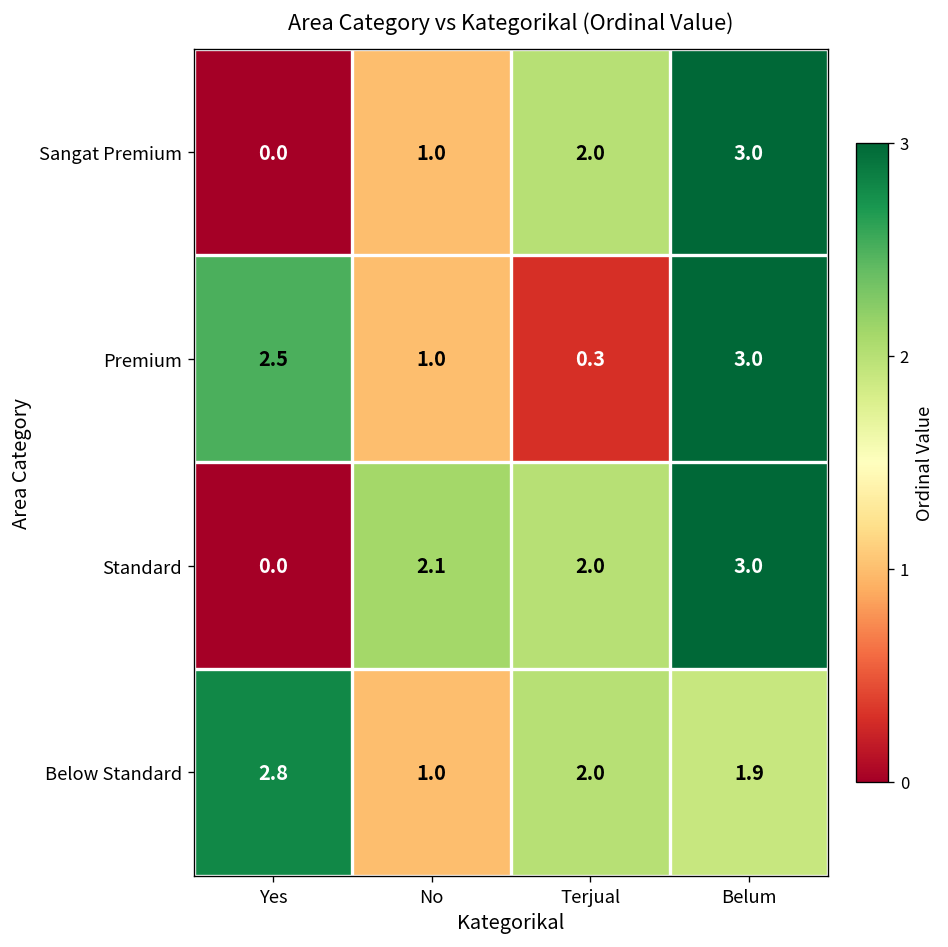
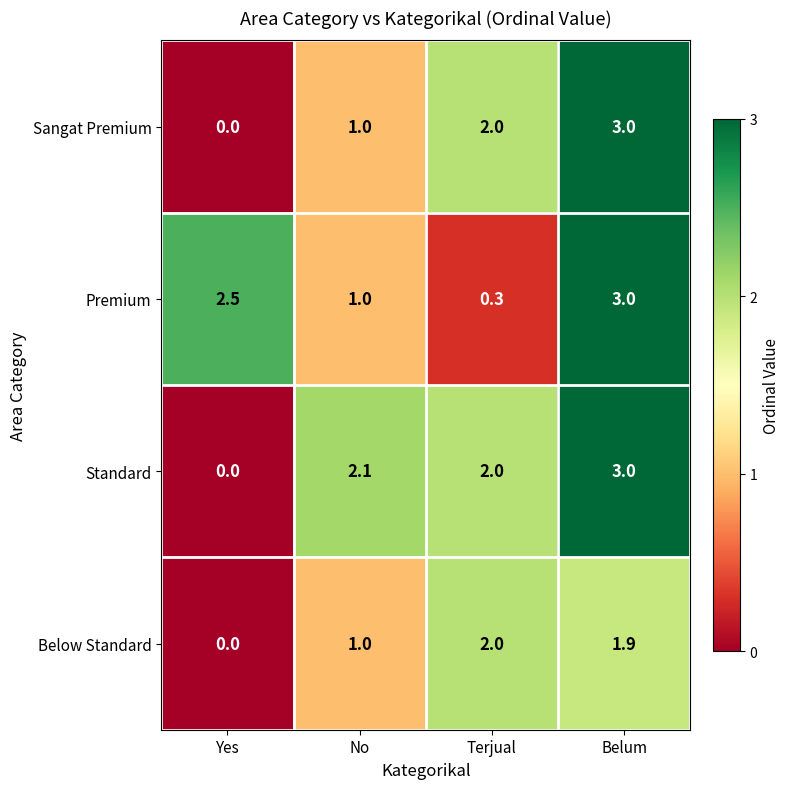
  {
    "Sangat Premium": {
      "Yes": 0.0,
      "No": 1.0,
      "Terjual": 2.0,
      "Belum": 3.0
    },
    "Premium": {
      "Yes": 2.5,
      "No": 1.0,
      "Terjual": 0.3,
      "Belum": 3.0
    },
    "Standard": {
      "Yes": 0.0,
      "No": 2.1,
      "Terjual": 2.0,
      "Belum": 3.0
    },
    "Below Standard": {
-     "Yes": 2.8,
+     "Yes": 0.0,
      "No": 1.0,
      "Terjual": 2.0,
      "Belum": 1.9
    }
  }
